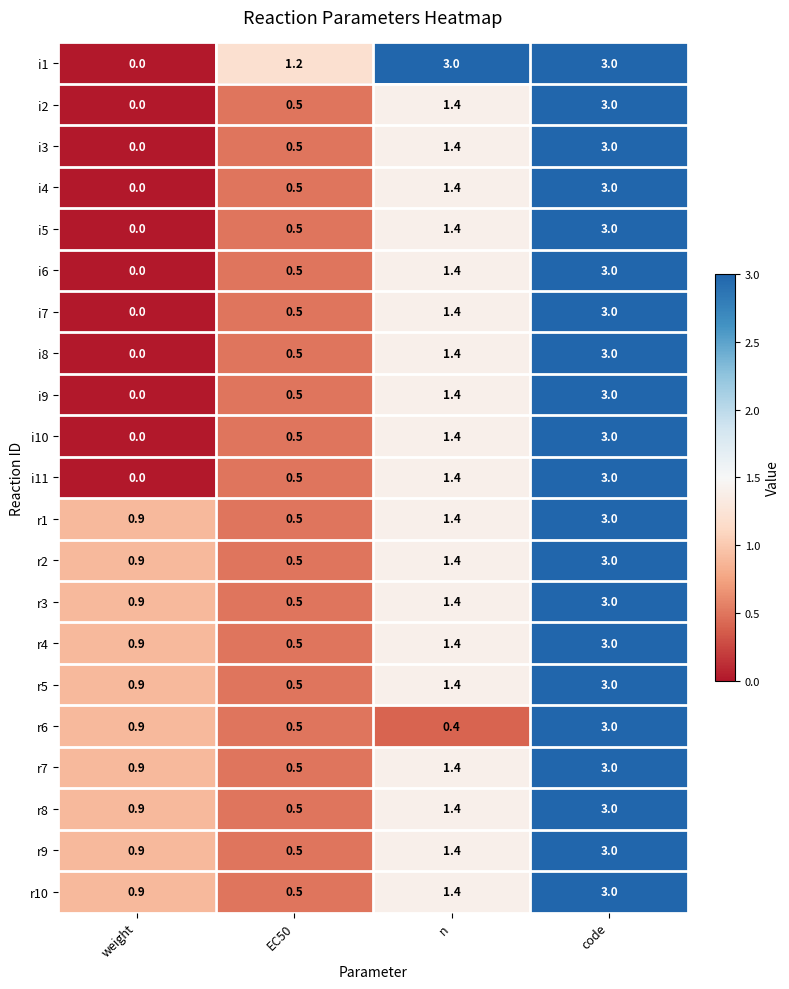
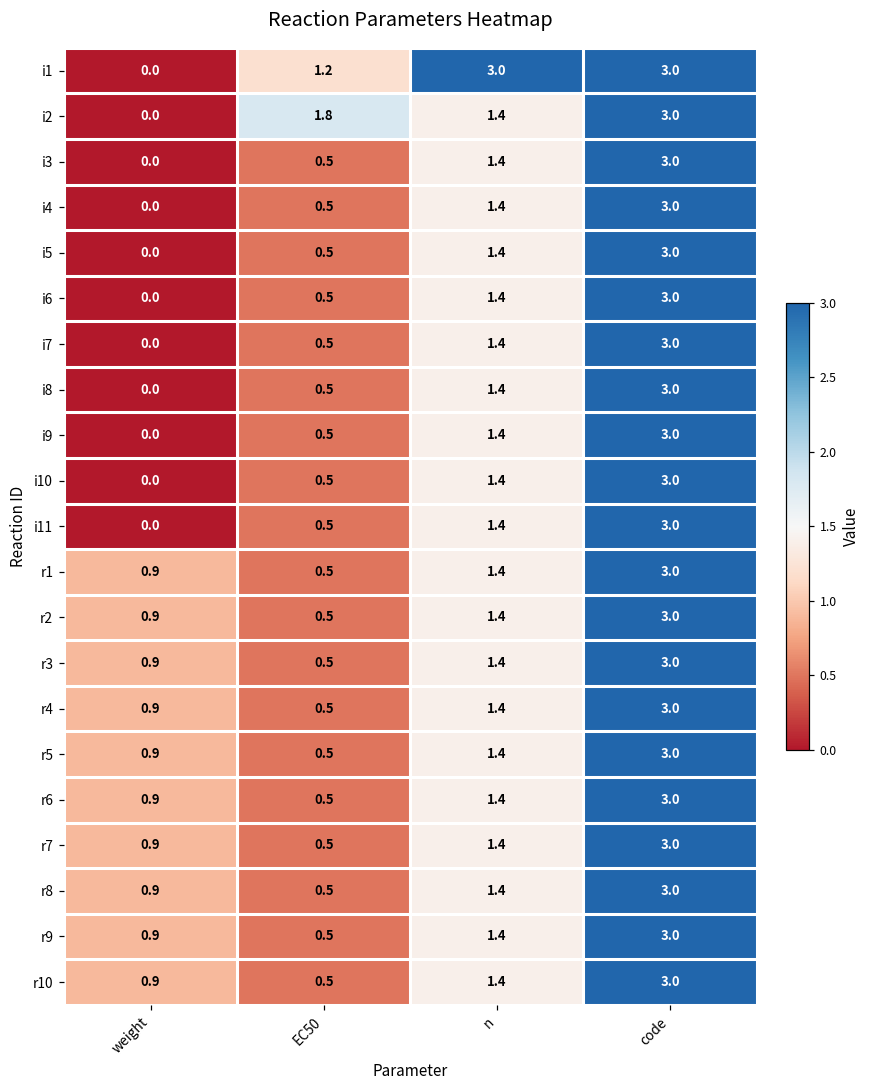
  {
    "i1": {
      "weight": 0.0,
      "EC50": 1.2,
      "n": 3.0,
      "code": 3.0
    },
    "i2": {
      "weight": 0.0,
-     "EC50": 0.5,
+     "EC50": 1.8,
      "n": 1.4,
      "code": 3.0
    },
    "i3": {
      "weight": 0.0,
      "EC50": 0.5,
      "n": 1.4,
      "code": 3.0
    },
    "i4": {
      "weight": 0.0,
      "EC50": 0.5,
      "n": 1.4,
      "code": 3.0
    },
    "i5": {
      "weight": 0.0,
      "EC50": 0.5,
      "n": 1.4,
      "code": 3.0
    },
    "i6": {
      "weight": 0.0,
      "EC50": 0.5,
      "n": 1.4,
      "code": 3.0
    },
    "i7": {
      "weight": 0.0,
      "EC50": 0.5,
      "n": 1.4,
      "code": 3.0
    },
    "i8": {
      "weight": 0.0,
      "EC50": 0.5,
      "n": 1.4,
      "code": 3.0
    },
    "i9": {
      "weight": 0.0,
      "EC50": 0.5,
      "n": 1.4,
      "code": 3.0
    },
    "i10": {
      "weight": 0.0,
      "EC50": 0.5,
      "n": 1.4,
      "code": 3.0
    },
    "i11": {
      "weight": 0.0,
      "EC50": 0.5,
      "n": 1.4,
      "code": 3.0
    },
    "r1": {
      "weight": 0.9,
      "EC50": 0.5,
      "n": 1.4,
      "code": 3.0
    },
    "r2": {
      "weight": 0.9,
      "EC50": 0.5,
      "n": 1.4,
      "code": 3.0
    },
    "r3": {
      "weight": 0.9,
      "EC50": 0.5,
      "n": 1.4,
      "code": 3.0
    },
    "r4": {
      "weight": 0.9,
      "EC50": 0.5,
      "n": 1.4,
      "code": 3.0
    },
    "r5": {
      "weight": 0.9,
      "EC50": 0.5,
      "n": 1.4,
      "code": 3.0
    },
    "r6": {
      "weight": 0.9,
      "EC50": 0.5,
-     "n": 0.4,
+     "n": 1.4,
      "code": 3.0
    },
    "r7": {
      "weight": 0.9,
      "EC50": 0.5,
      "n": 1.4,
      "code": 3.0
    },
    "r8": {
      "weight": 0.9,
      "EC50": 0.5,
      "n": 1.4,
      "code": 3.0
    },
    "r9": {
      "weight": 0.9,
      "EC50": 0.5,
      "n": 1.4,
      "code": 3.0
    },
    "r10": {
      "weight": 0.9,
      "EC50": 0.5,
      "n": 1.4,
      "code": 3.0
    }
  }
